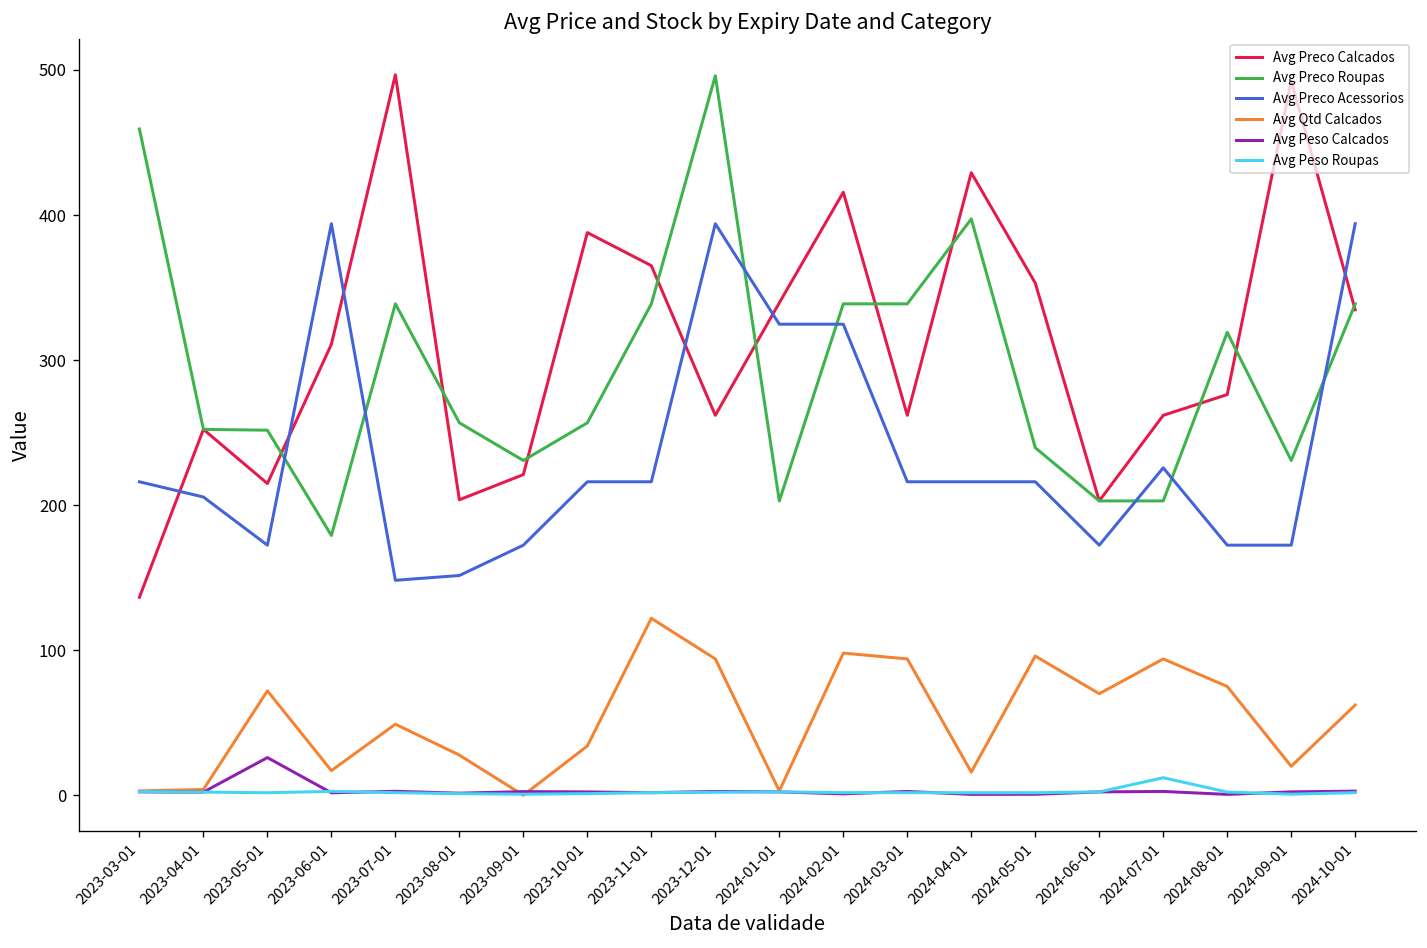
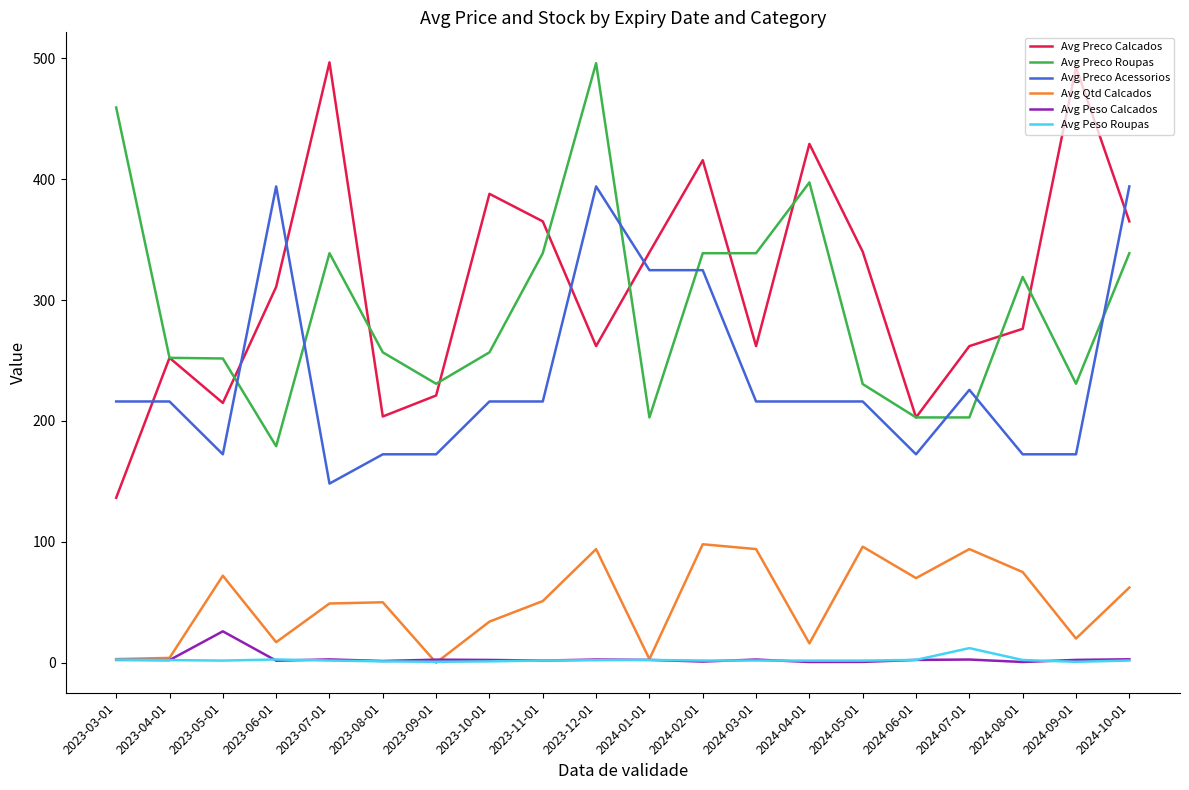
  {
    "Avg Preco Calcados": {
      "2023-03-01": 136,
      "2023-05-01": 215,
      "2023-06-01": 311,
      "2023-07-01": 497,
      "2023-08-01": 204,
      "2023-09-01": 221,
      "2023-10-01": 388,
      "2023-11-01": 365,
      "2023-12-01": 262,
      "2024-01-01": 339,
      "2024-02-01": 416,
      "2024-03-01": 262,
      "2024-04-01": 429,
-     "2024-05-01": 353,
+     "2024-05-01": 340,
      "2024-07-01": 262,
      "2024-08-01": 276,
-     "2024-10-01": 335
+     "2024-10-01": 365
    },
    "Avg Preco Roupas": {
      "2023-03-01": 459,
      "2023-05-01": 252,
      "2023-06-01": 179,
      "2023-07-01": 339,
      "2023-08-01": 257,
      "2023-09-01": 231,
      "2023-10-01": 257,
      "2023-11-01": 339,
      "2023-12-01": 496,
      "2024-01-01": 203,
      "2024-02-01": 339,
      "2024-03-01": 339,
      "2024-04-01": 397,
-     "2024-05-01": 240,
+     "2024-05-01": 231,
      "2024-07-01": 203,
      "2024-08-01": 319,
      "2024-09-01": 231,
      "2024-10-01": 339
    },
    "Avg Preco Acessorios": {
      "2023-03-01": 216,
-     "2023-04-01": 206,
+     "2023-04-01": 216,
      "2023-05-01": 172,
      "2023-06-01": 394,
      "2023-07-01": 148,
-     "2023-08-01": 151,
+     "2023-08-01": 172,
      "2023-09-01": 172,
      "2023-10-01": 216,
      "2023-11-01": 216,
      "2023-12-01": 394,
      "2024-01-01": 325,
      "2024-02-01": 325,
      "2024-03-01": 216,
      "2024-04-01": 216,
      "2024-05-01": 216,
      "2024-06-01": 172,
      "2024-07-01": 226,
      "2024-08-01": 172,
      "2024-09-01": 172,
      "2024-10-01": 394
    },
    "Avg Qtd Calcados": {
      "2023-05-01": 72,
      "2023-06-01": 17,
      "2023-07-01": 49,
-     "2023-08-01": 28,
+     "2023-08-01": 50,
      "2023-10-01": 34,
-     "2023-11-01": 122,
+     "2023-11-01": 51,
      "2023-12-01": 94,
      "2024-02-01": 98,
      "2024-03-01": 94,
      "2024-04-01": 16,
      "2024-05-01": 96,
      "2024-06-01": 70,
      "2024-07-01": 94,
      "2024-08-01": 75,
      "2024-09-01": 20,
      "2024-10-01": 62
    },
    "Avg Peso Calcados": {
      "2023-05-01": 26,
      "2024-07-01": 3
    },
    "Avg Peso Roupas": {
      "2023-05-01": 2,
      "2024-07-01": 12
    }
  }
